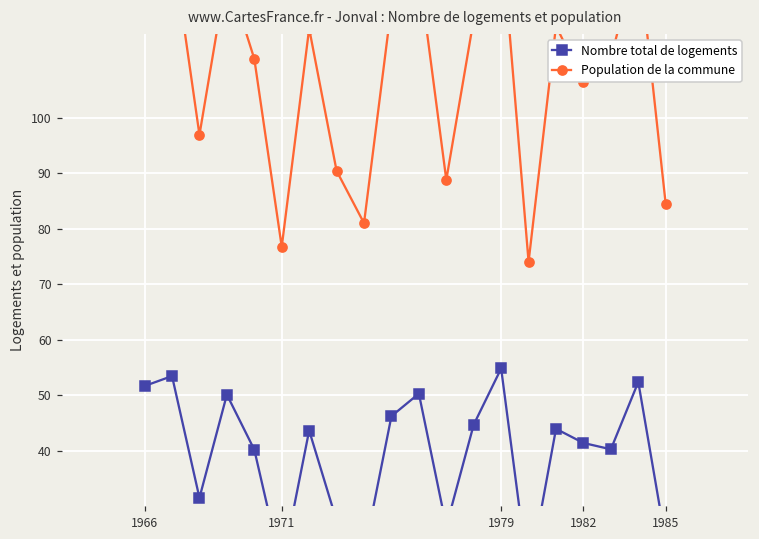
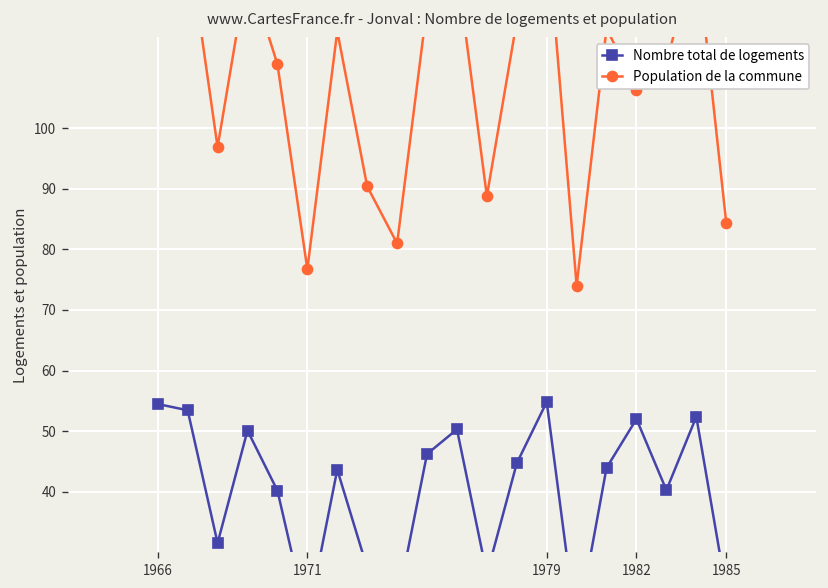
  {
    "Nombre total de logements": {
-     "1966": 52,
+     "1966": 54,
      "1979": 55,
-     "1982": 41
+     "1982": 52
    },
    "Population de la commune": {
      "1971": 77,
      "1982": 106,
      "1985": 84
    }
  }
